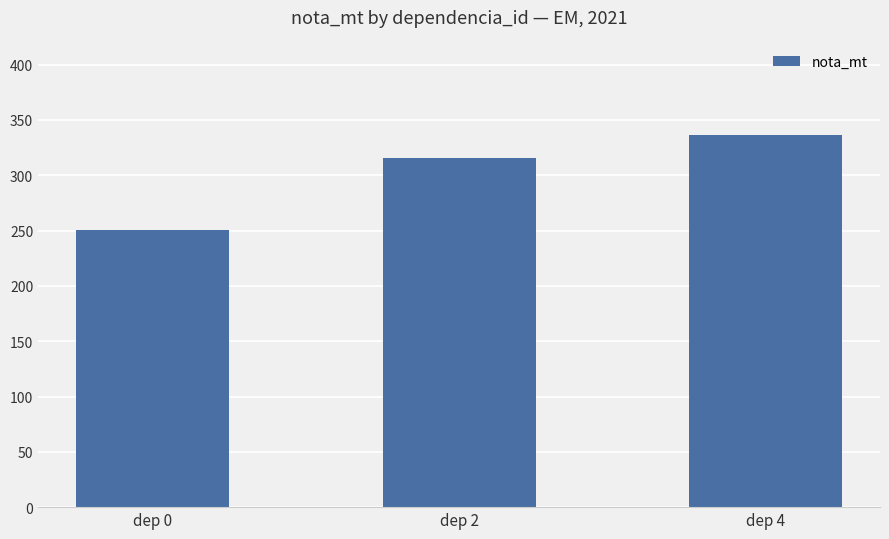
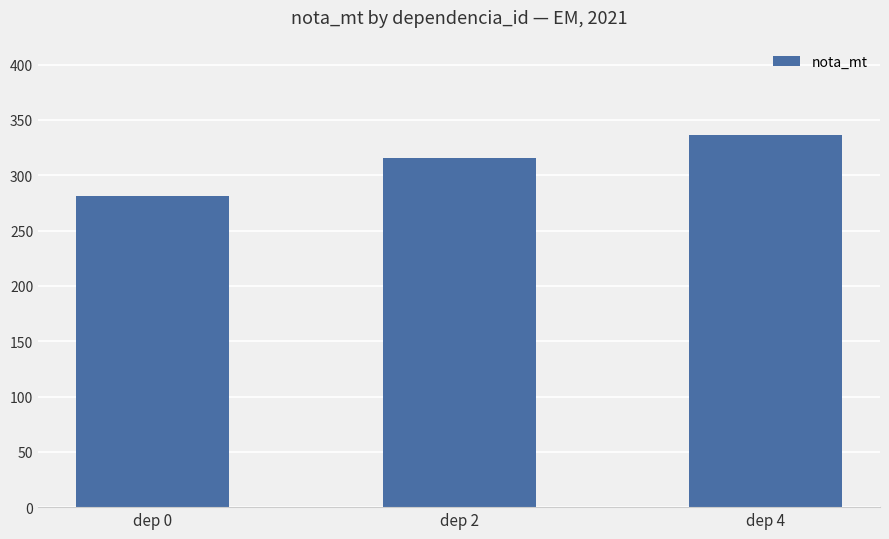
  {
-   "dep 0": 250,
+   "dep 0": 281,
    "dep 2": 315,
    "dep 4": 336
  }
